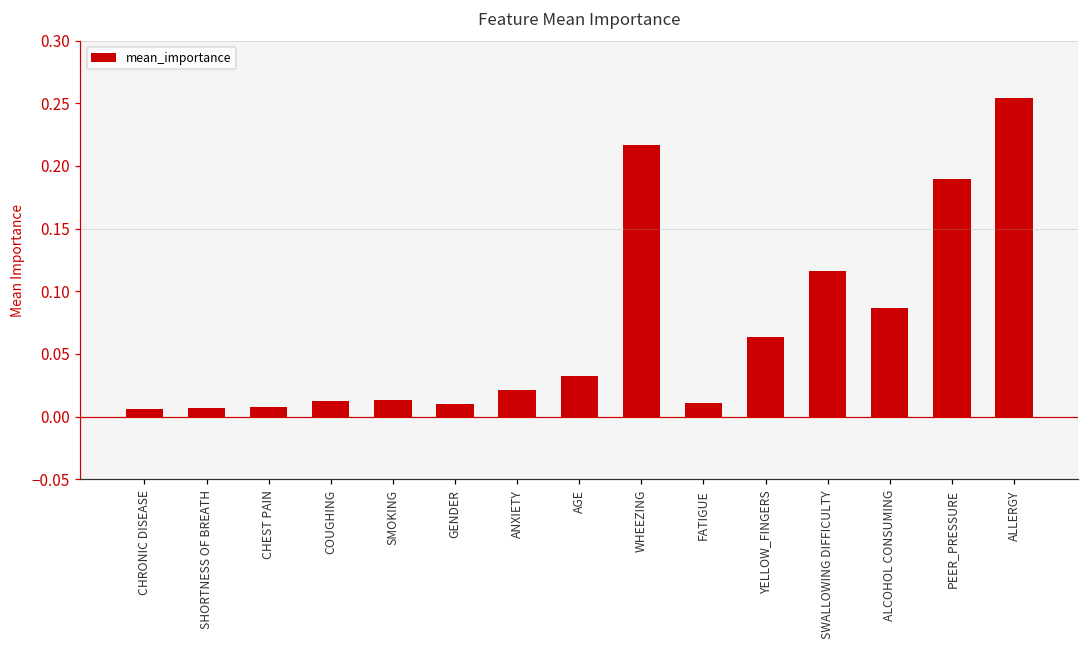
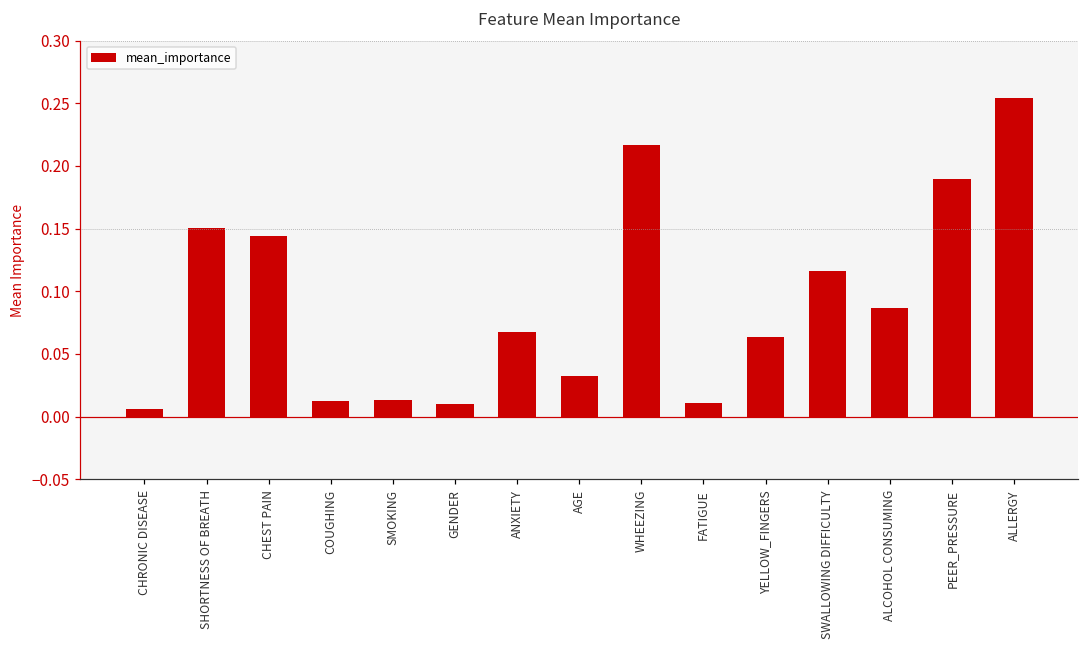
  {
    "CHRONIC DISEASE": 0.006,
-   "SHORTNESS OF BREATH": 0.007,
-   "CHEST PAIN": 0.008,
+   "SHORTNESS OF BREATH": 0.151,
+   "CHEST PAIN": 0.144,
    "COUGHING": 0.012,
    "SMOKING": 0.013,
    "GENDER": 0.010,
-   "ANXIETY": 0.021,
+   "ANXIETY": 0.067,
    "AGE": 0.032,
    "WHEEZING": 0.217,
    "FATIGUE": 0.011,
    "YELLOW_FINGERS": 0.064,
    "SWALLOWING DIFFICULTY": 0.116,
    "ALCOHOL CONSUMING": 0.087,
    "PEER_PRESSURE": 0.190,
    "ALLERGY": 0.255
  }
